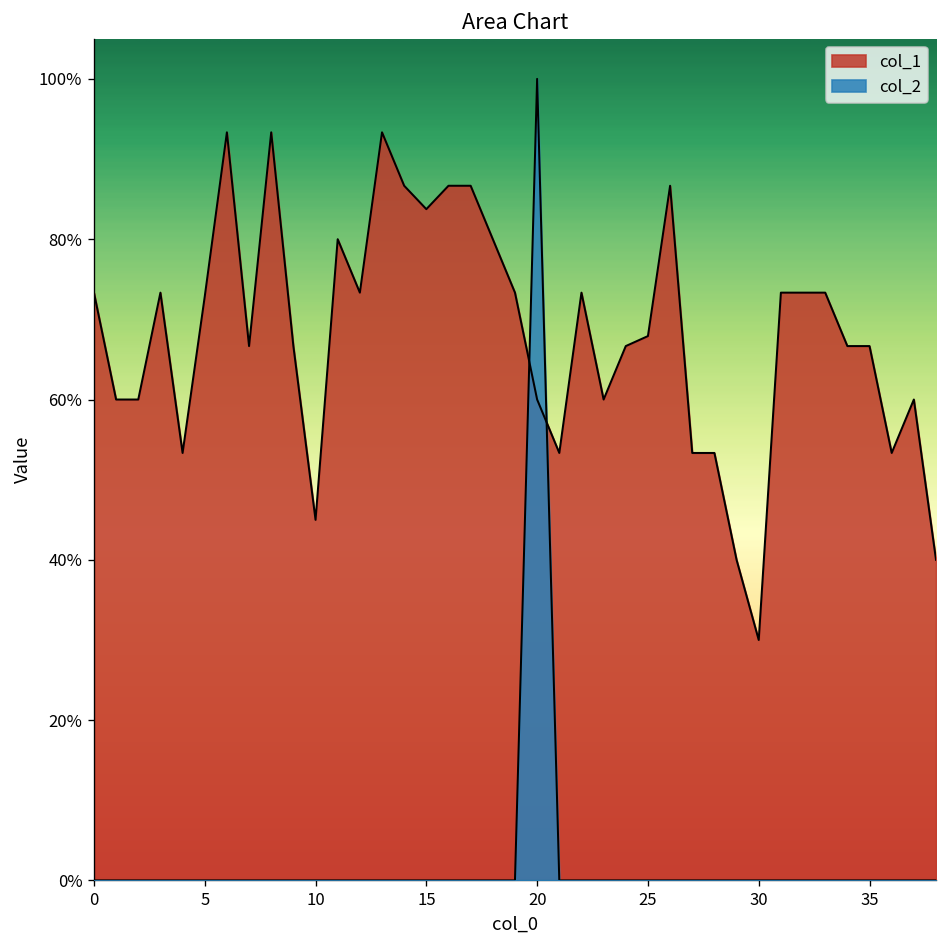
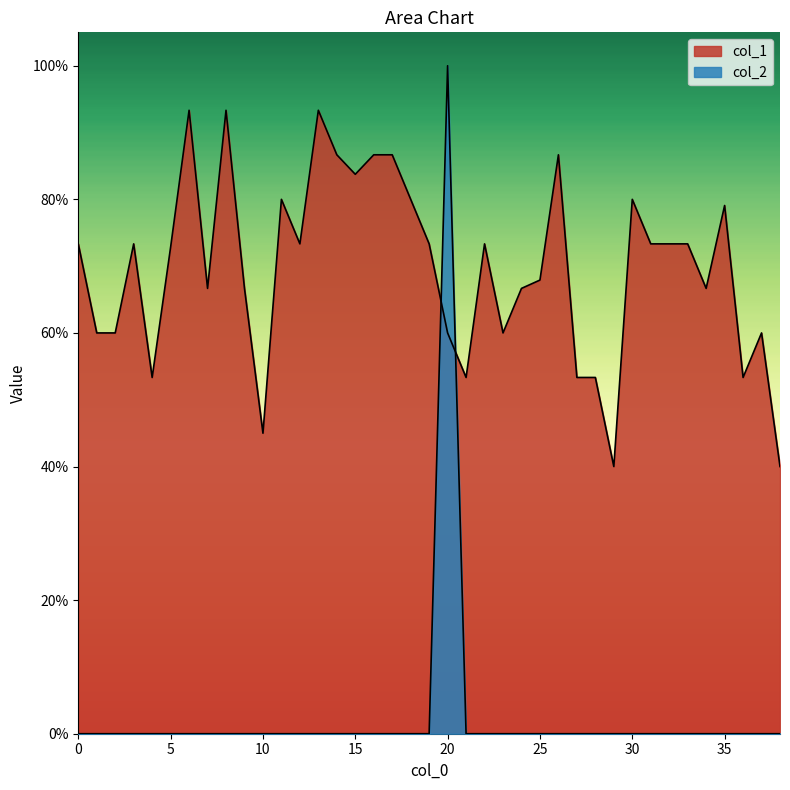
  {
    "col_1": {
      "0": "73%",
      "5": "73%",
      "10": "45%",
      "15": "84%",
      "20": "60%",
      "25": "68%",
-     "30": "30%",
-     "35": "67%"
+     "30": "80%",
+     "35": "79%"
    },
    "col_2": {
      "0": "0%",
      "5": "0%",
      "10": "0%",
      "15": "0%",
      "20": "100%",
      "25": "0%",
      "30": "0%",
      "35": "0%"
    }
  }
